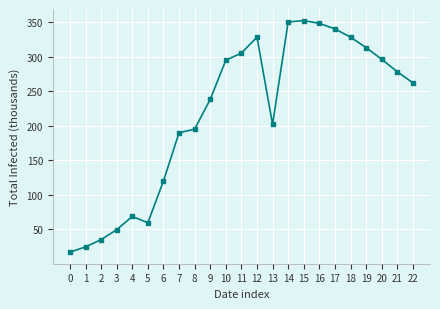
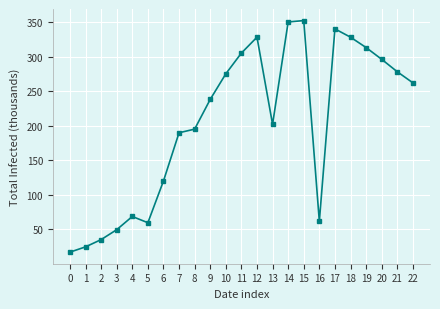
  {
    "0": 20,
    "1": 20,
    "2": 40,
    "3": 50,
    "4": 70,
    "5": 60,
    "6": 120,
    "7": 190,
    "8": 200,
    "9": 240,
-   "10": 290,
+   "10": 280,
    "11": 310,
    "12": 330,
    "13": 200,
    "14": 350,
    "15": 350,
-   "16": 350,
+   "16": 60,
    "17": 340,
    "18": 330,
    "19": 310,
    "20": 300,
    "21": 280,
    "22": 260
  }
